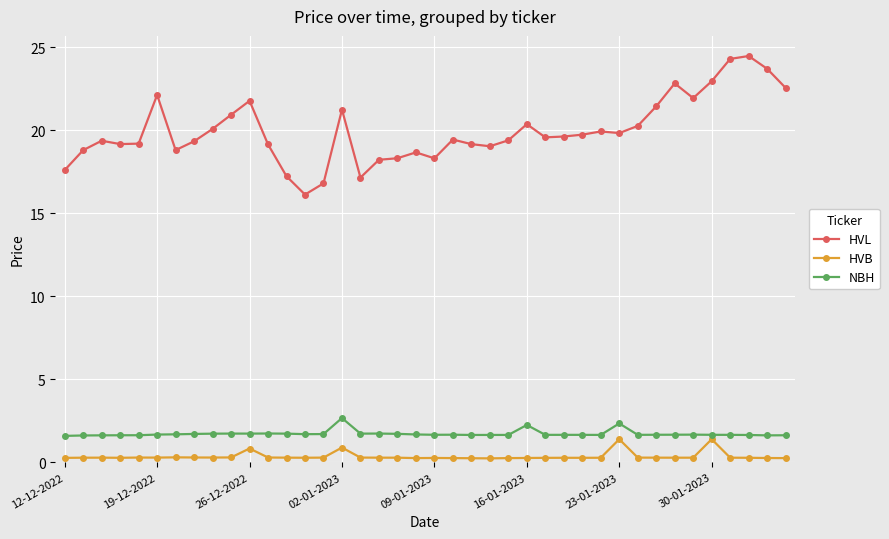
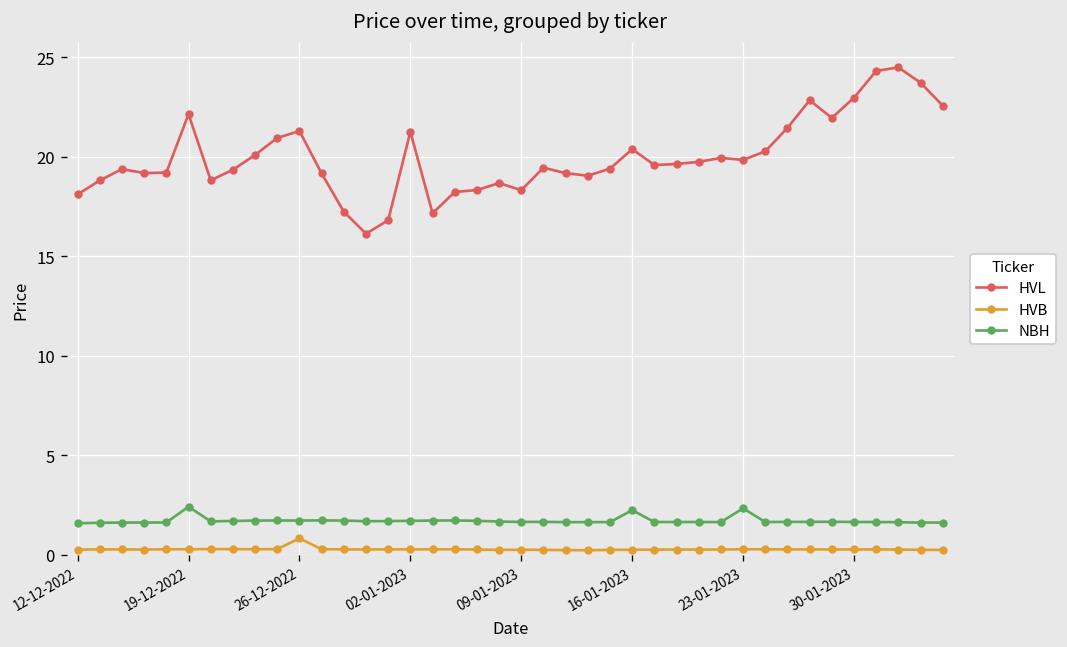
  {
    "HVL": {
-     "12-12-2022": 17.6,
+     "12-12-2022": 18.1,
      "19-12-2022": 22.1,
-     "26-12-2022": 21.8,
+     "26-12-2022": 21.3,
      "02-01-2023": 21.3,
      "09-01-2023": 18.3,
      "16-01-2023": 20.4,
      "23-01-2023": 19.8,
      "30-01-2023": 23.0
    },
    "HVB": {
      "12-12-2022": 0.3,
      "19-12-2022": 0.3,
      "26-12-2022": 0.8,
-     "02-01-2023": 0.9,
+     "02-01-2023": 0.3,
      "09-01-2023": 0.3,
      "16-01-2023": 0.3,
-     "23-01-2023": 1.4,
-     "30-01-2023": 1.4
+     "23-01-2023": 0.3,
+     "30-01-2023": 0.3
    },
    "NBH": {
      "12-12-2022": 1.6,
-     "19-12-2022": 1.7,
+     "19-12-2022": 2.4,
      "26-12-2022": 1.7,
-     "02-01-2023": 2.7,
+     "02-01-2023": 1.7,
      "09-01-2023": 1.7,
      "16-01-2023": 2.3,
      "23-01-2023": 2.3,
      "30-01-2023": 1.7
    }
  }
